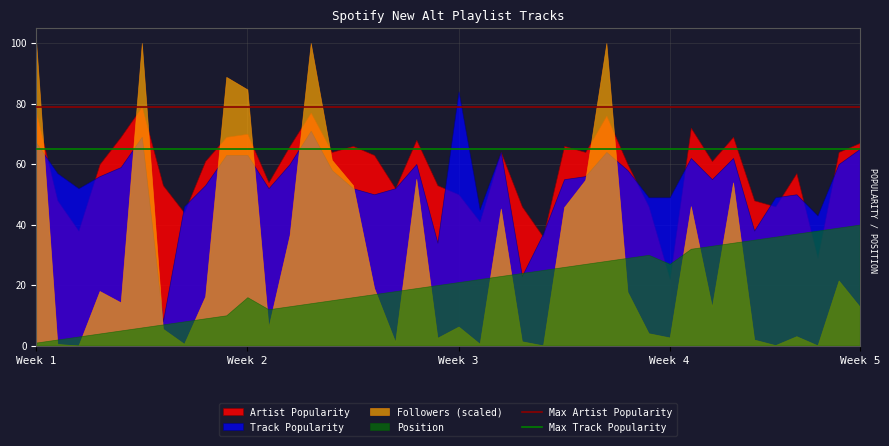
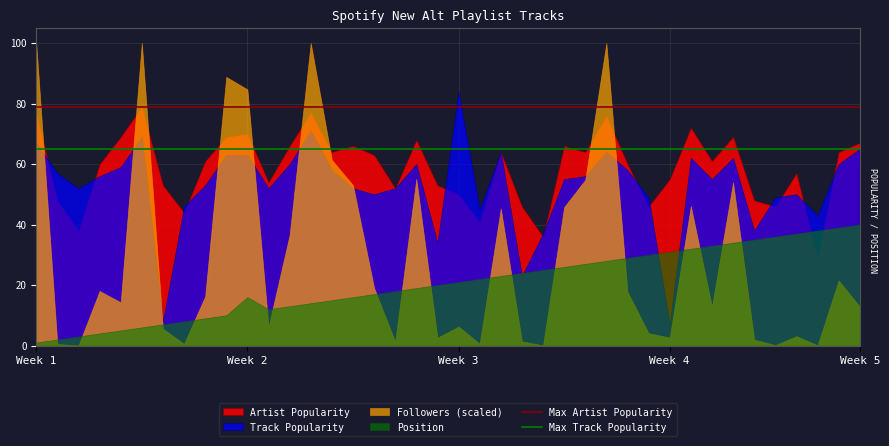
  {
    "Artist Popularity": {
      "Week 1": 77,
      "Week 2": 70,
      "Week 3": 50,
-     "Week 4": 22,
+     "Week 4": 55,
      "Week 5": 67
    },
    "Track Popularity": {
      "Week 1": 67,
      "Week 2": 63,
      "Week 3": 84,
-     "Week 4": 49,
+     "Week 4": 7,
      "Week 5": 65
    },
    "Followers (scaled)": {
      "Week 1": 100,
      "Week 2": 85,
      "Week 3": 6,
      "Week 4": 3,
      "Week 5": 13
    },
    "Position": {
      "Week 1": 1,
      "Week 2": 16,
      "Week 3": 21,
-     "Week 4": 27,
+     "Week 4": 31,
      "Week 5": 40
    }
  }
